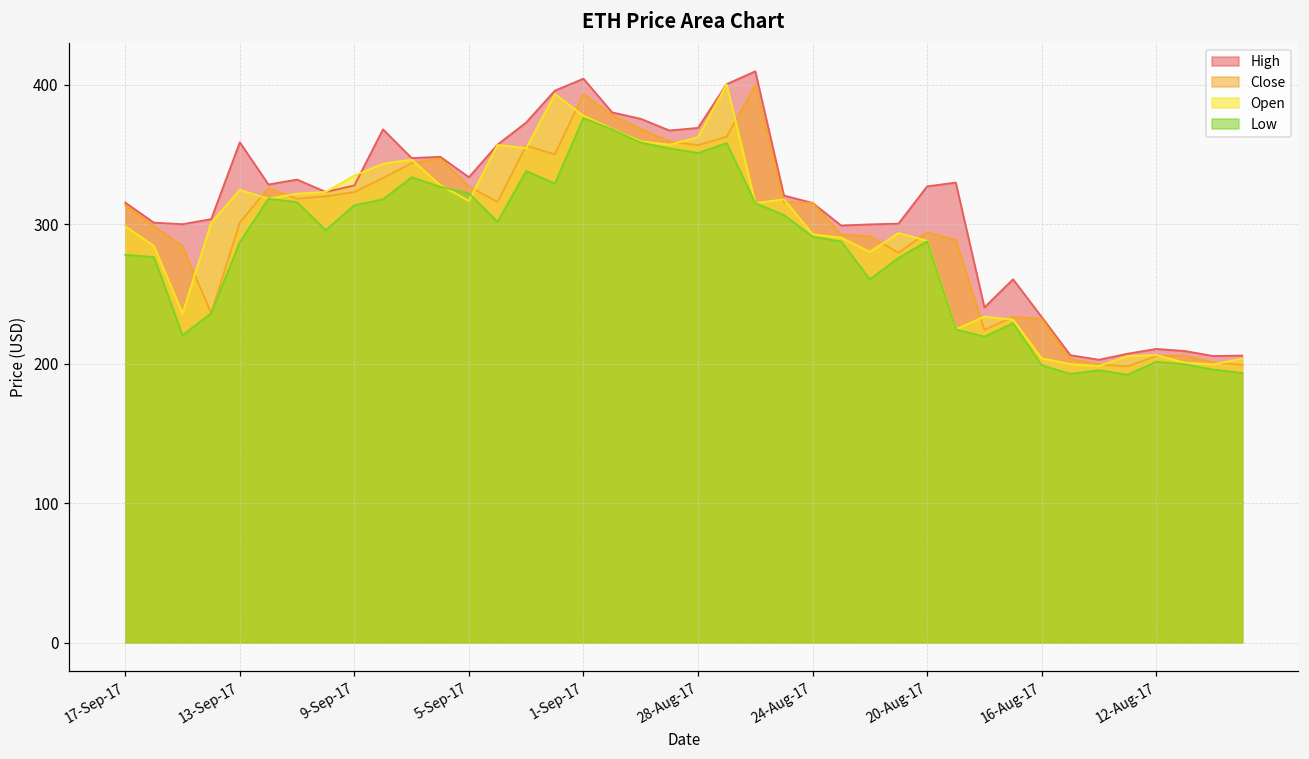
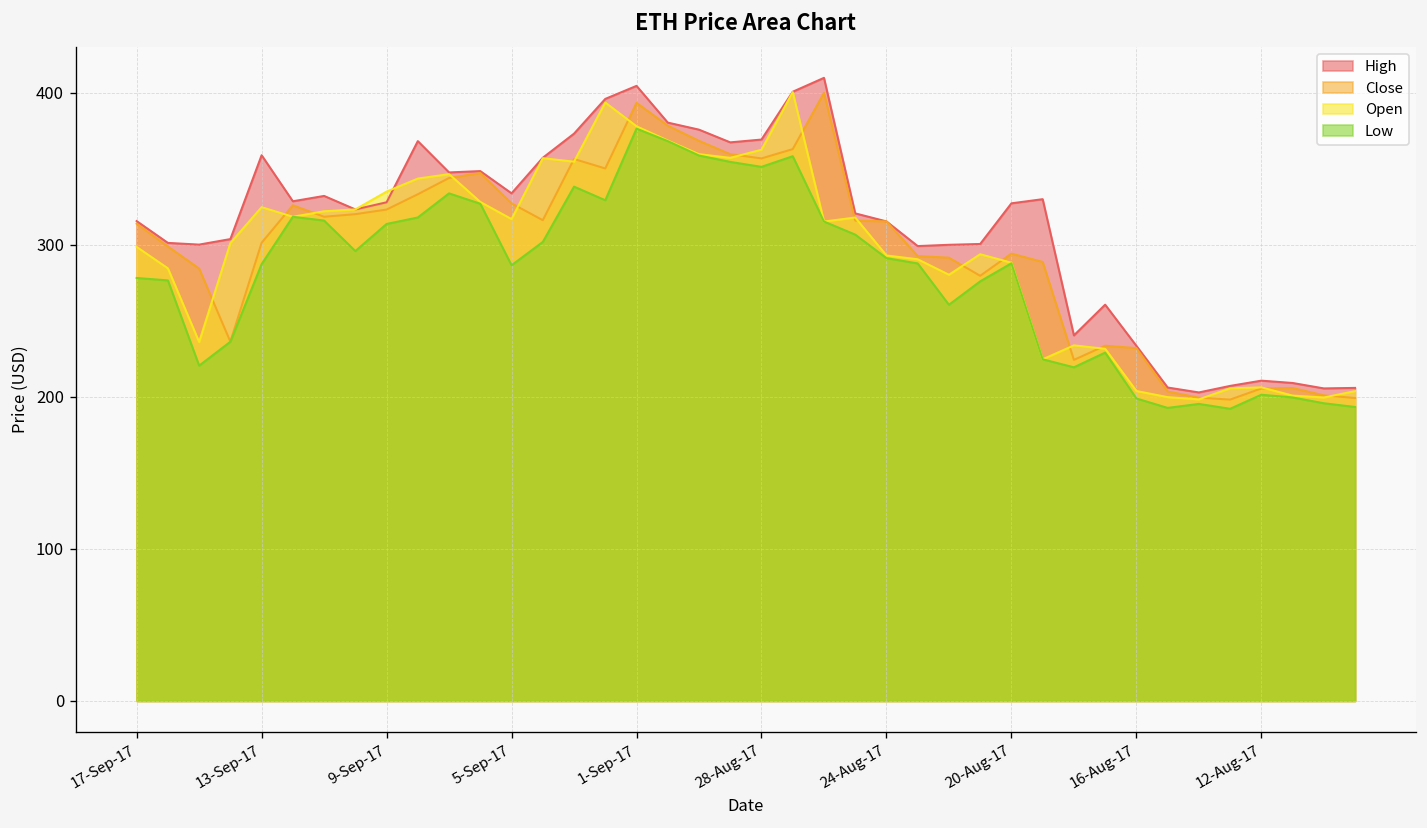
  {
    "High": {
      "13-Sep-17": 359,
      "9-Sep-17": 328,
      "5-Sep-17": 334,
      "1-Sep-17": 404,
      "28-Aug-17": 369,
      "20-Aug-17": 327,
      "12-Aug-17": 211
    },
    "Low": {
      "17-Sep-17": 278,
      "13-Sep-17": 287,
      "9-Sep-17": 314,
-     "5-Sep-17": 322,
+     "5-Sep-17": 287,
      "28-Aug-17": 351,
      "16-Aug-17": 199,
      "12-Aug-17": 201
    }
  }
